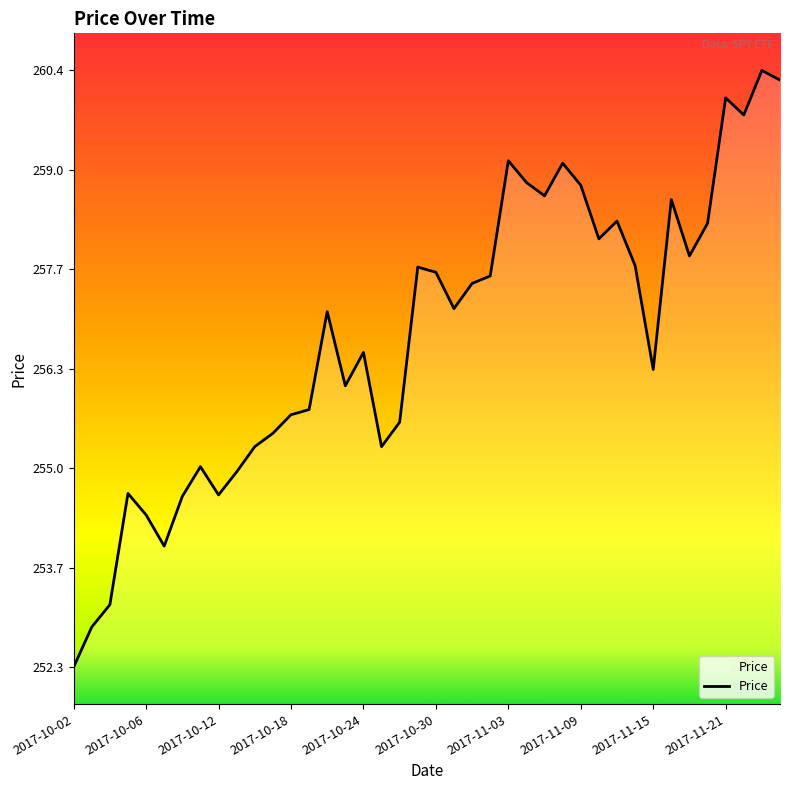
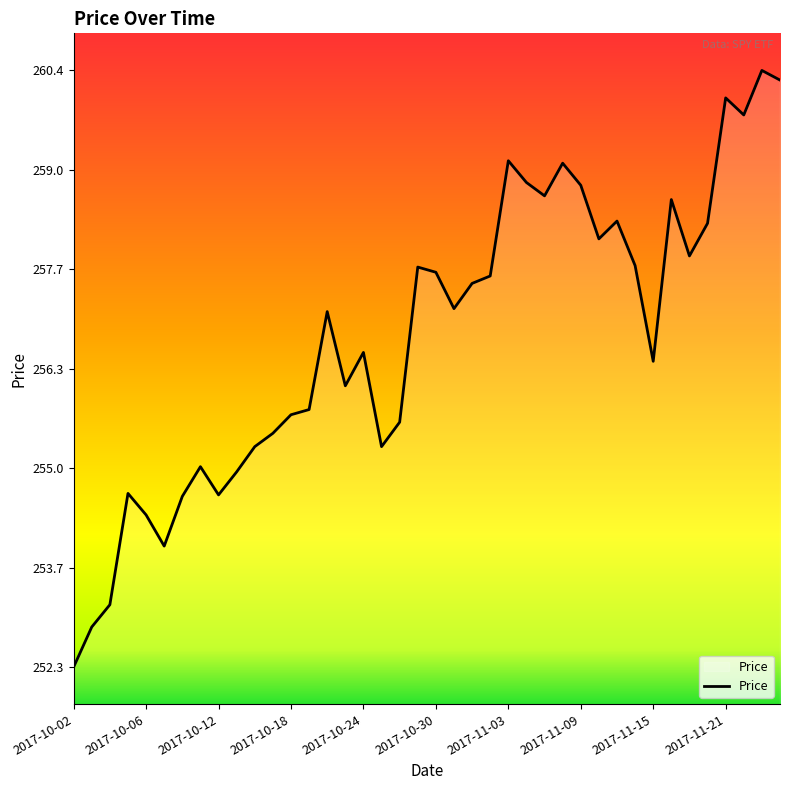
  {
    "2017-10-02": 252.3,
    "2017-10-06": 254.4,
    "2017-10-12": 254.6,
    "2017-10-18": 255.7,
    "2017-10-24": 256.6,
    "2017-10-30": 257.6,
    "2017-11-03": 259.1,
    "2017-11-09": 258.8,
-   "2017-11-15": 256.3,
+   "2017-11-15": 256.4,
    "2017-11-21": 260.0
  }
